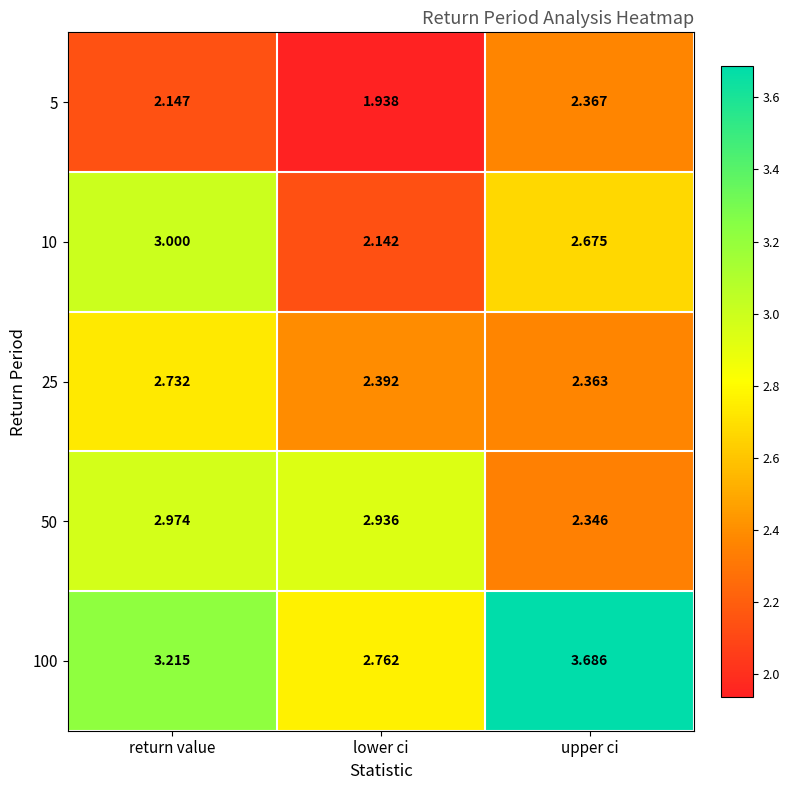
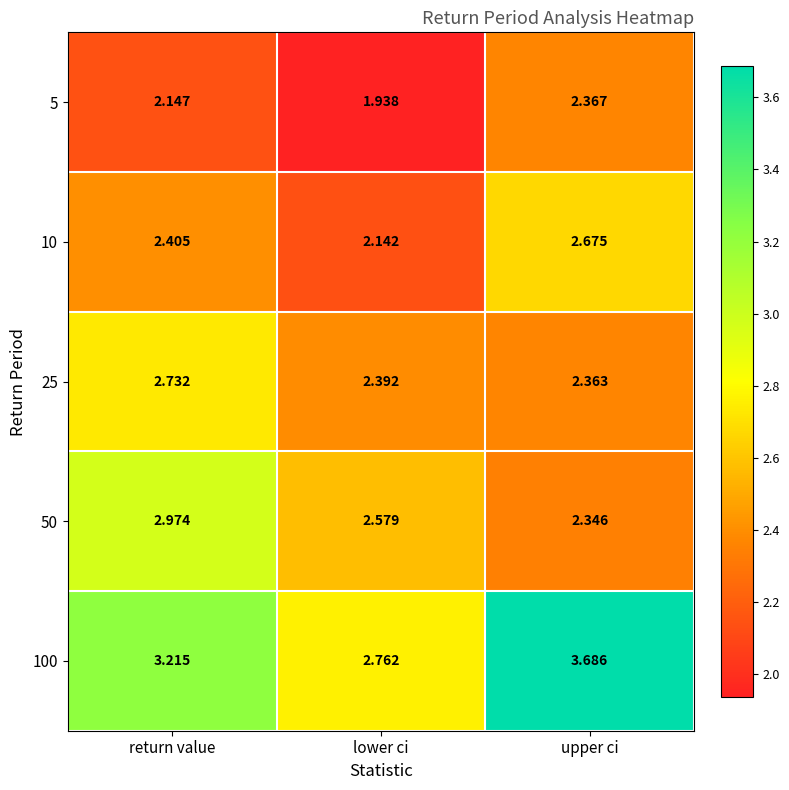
  {
    "5": {
      "return value": 2.147,
      "lower ci": 1.938,
      "upper ci": 2.367
    },
    "10": {
-     "return value": 3.000,
+     "return value": 2.405,
      "lower ci": 2.142,
      "upper ci": 2.675
    },
    "25": {
      "return value": 2.732,
      "lower ci": 2.392,
      "upper ci": 2.363
    },
    "50": {
      "return value": 2.974,
-     "lower ci": 2.936,
+     "lower ci": 2.579,
      "upper ci": 2.346
    },
    "100": {
      "return value": 3.215,
      "lower ci": 2.762,
      "upper ci": 3.686
    }
  }
